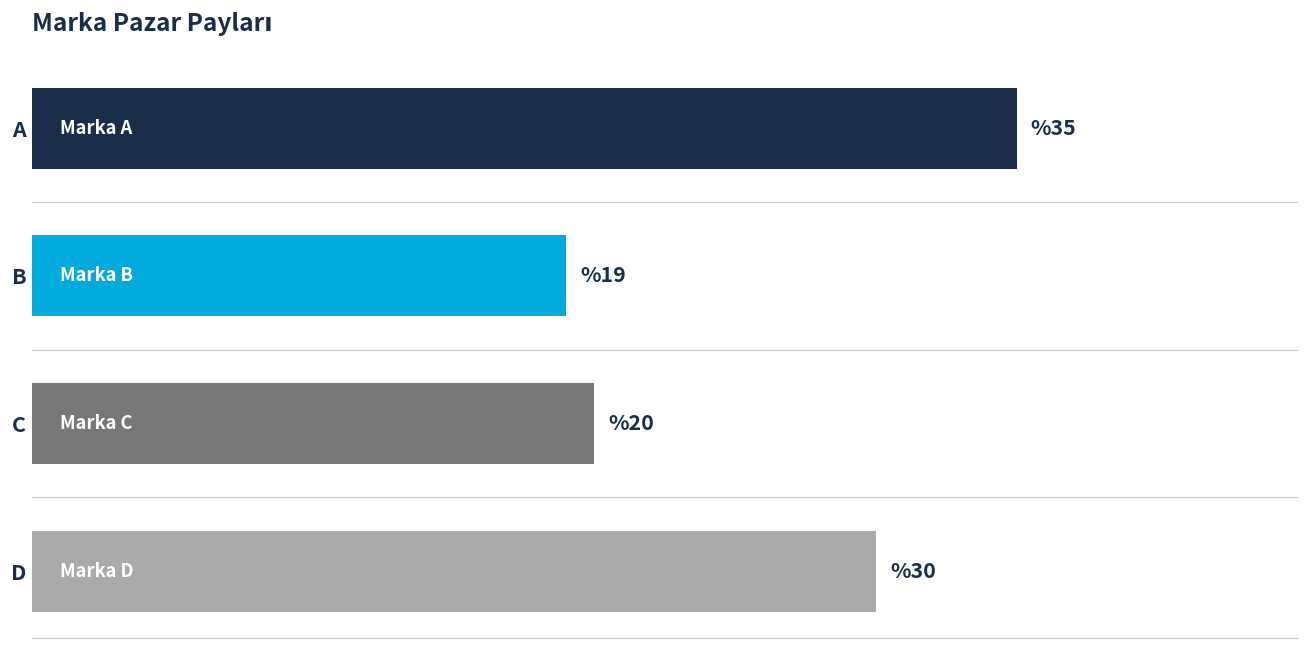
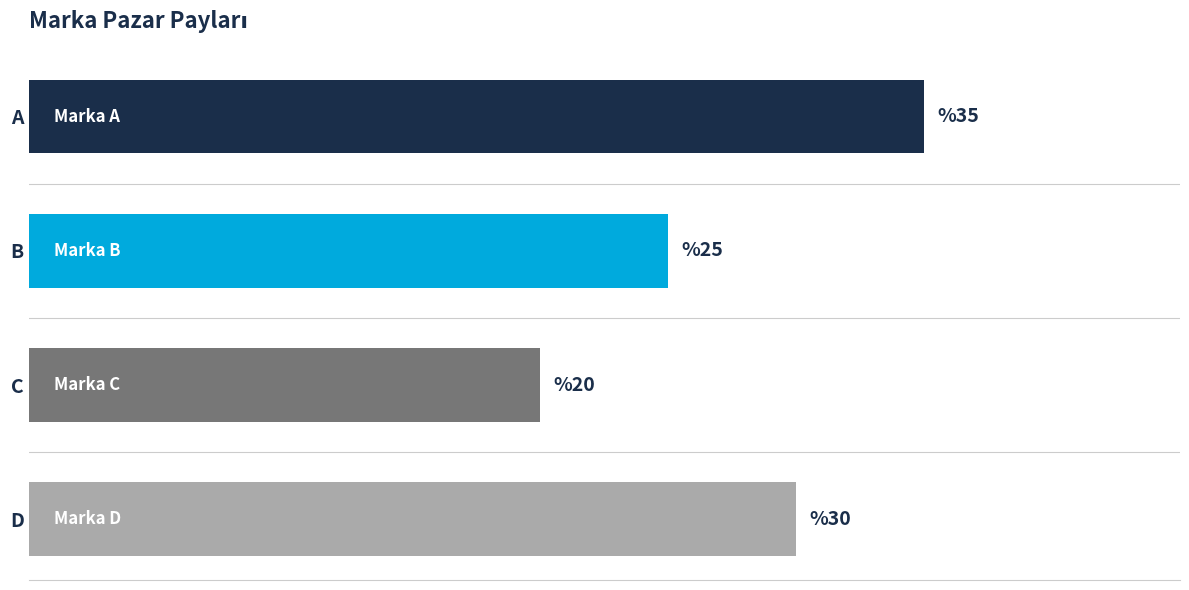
  {
    "A": 35,
-   "B": 19,
+   "B": 25,
    "C": 20,
    "D": 30
  }
